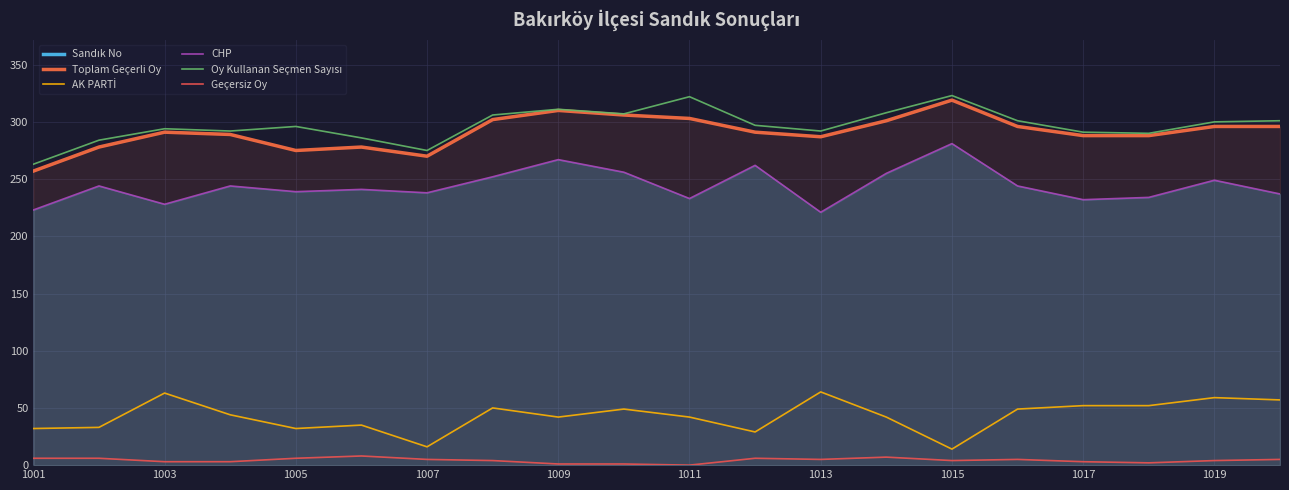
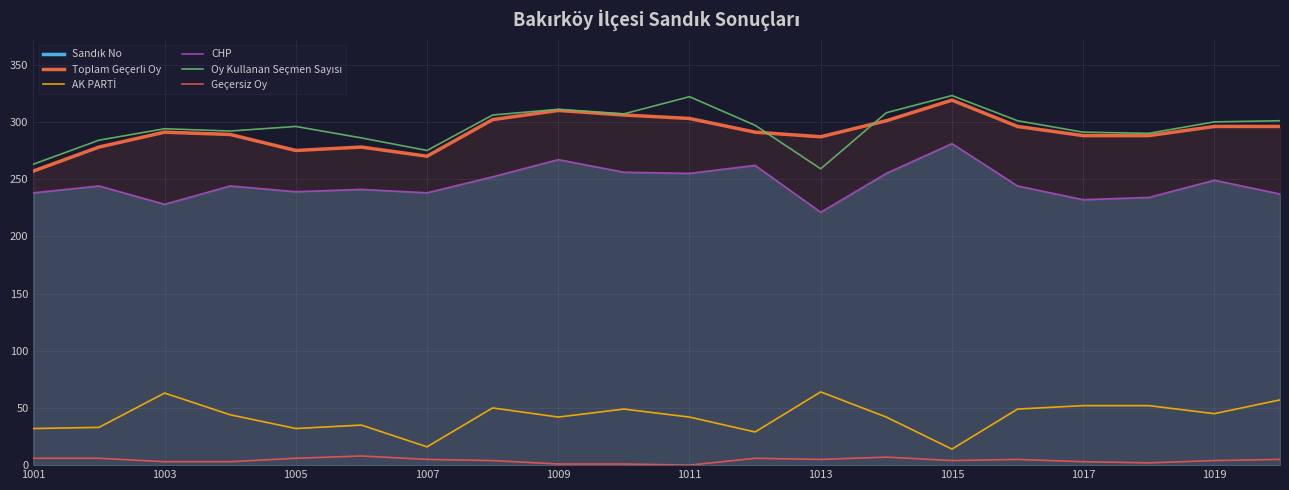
  {
    "AK PARTİ": {
      "1001": 32,
      "1003": 63,
      "1005": 32,
      "1007": 16,
      "1009": 42,
      "1011": 42,
      "1013": 64,
      "1015": 14,
      "1017": 52,
-     "1019": 59
+     "1019": 45
    },
    "CHP": {
-     "1001": 223,
+     "1001": 238,
      "1003": 228,
      "1005": 239,
      "1007": 238,
      "1009": 267,
-     "1011": 233,
+     "1011": 255,
      "1013": 221,
      "1015": 281,
      "1017": 232,
      "1019": 249
    },
    "Oy Kullanan Seçmen Sayısı": {
      "1001": 263,
      "1003": 294,
      "1005": 296,
      "1007": 275,
      "1011": 322,
-     "1013": 292,
+     "1013": 259,
      "1015": 323,
      "1017": 291,
      "1019": 300
    }
  }
